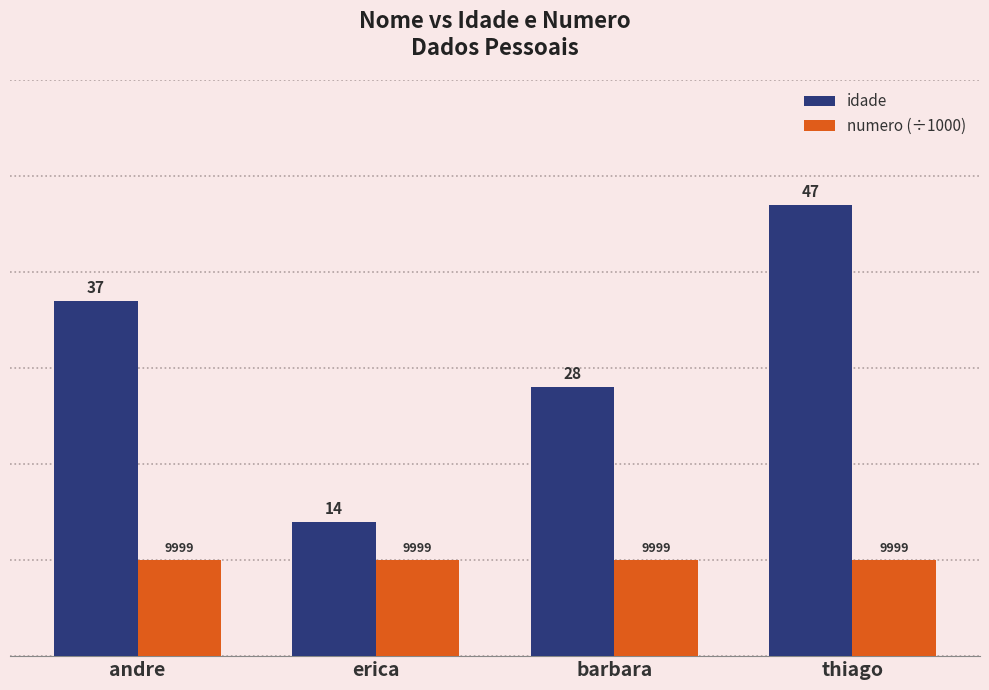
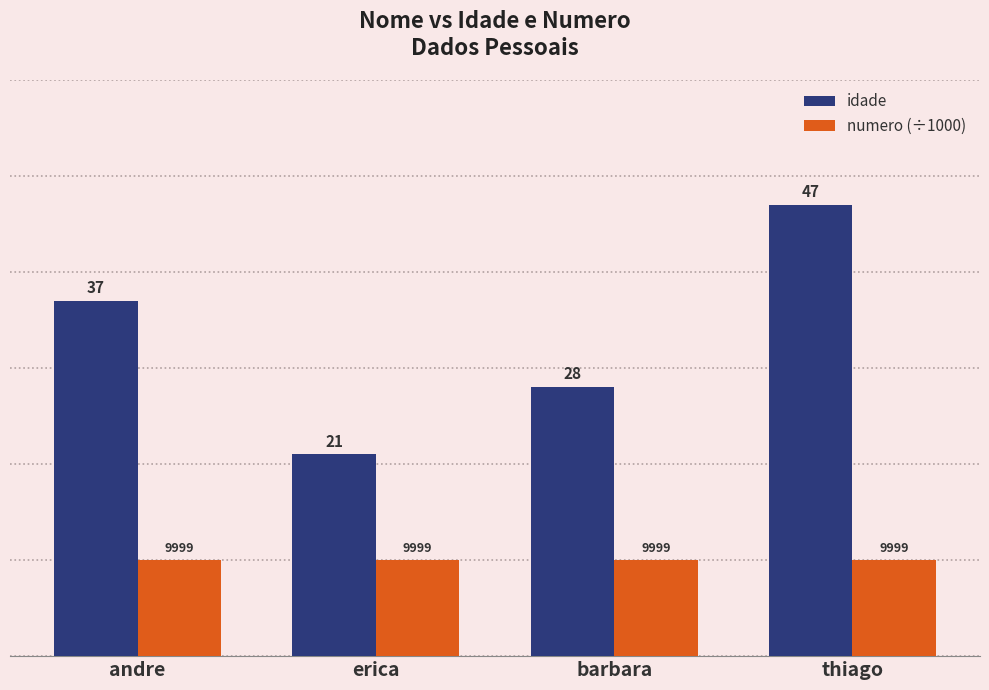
  {
    "idade": {
      "andre": 37,
-     "erica": 14,
+     "erica": 21,
      "barbara": 28,
      "thiago": 47
    }
  }
